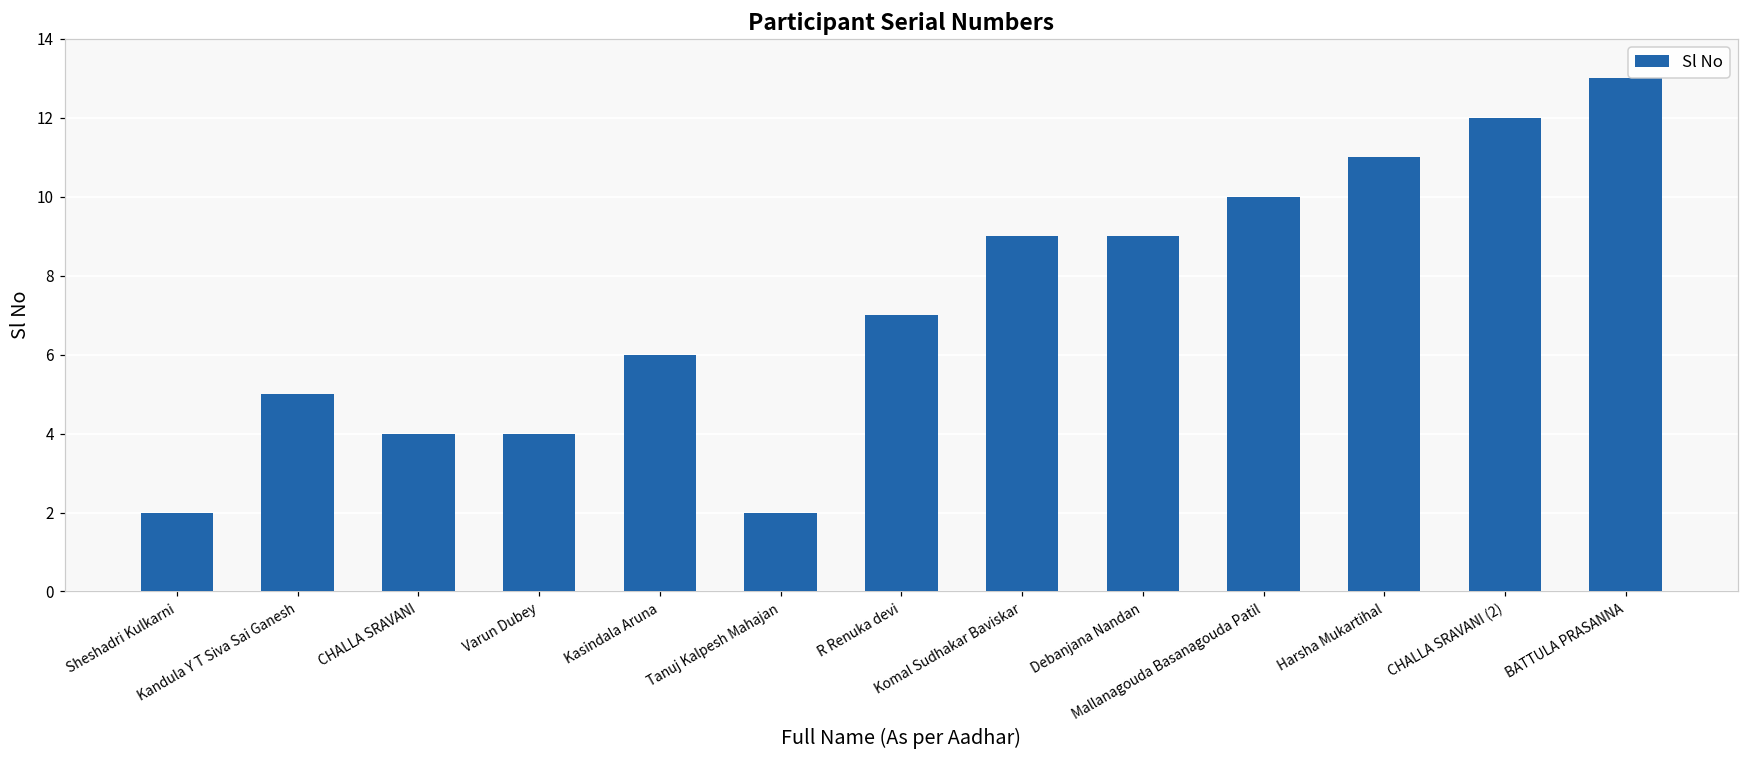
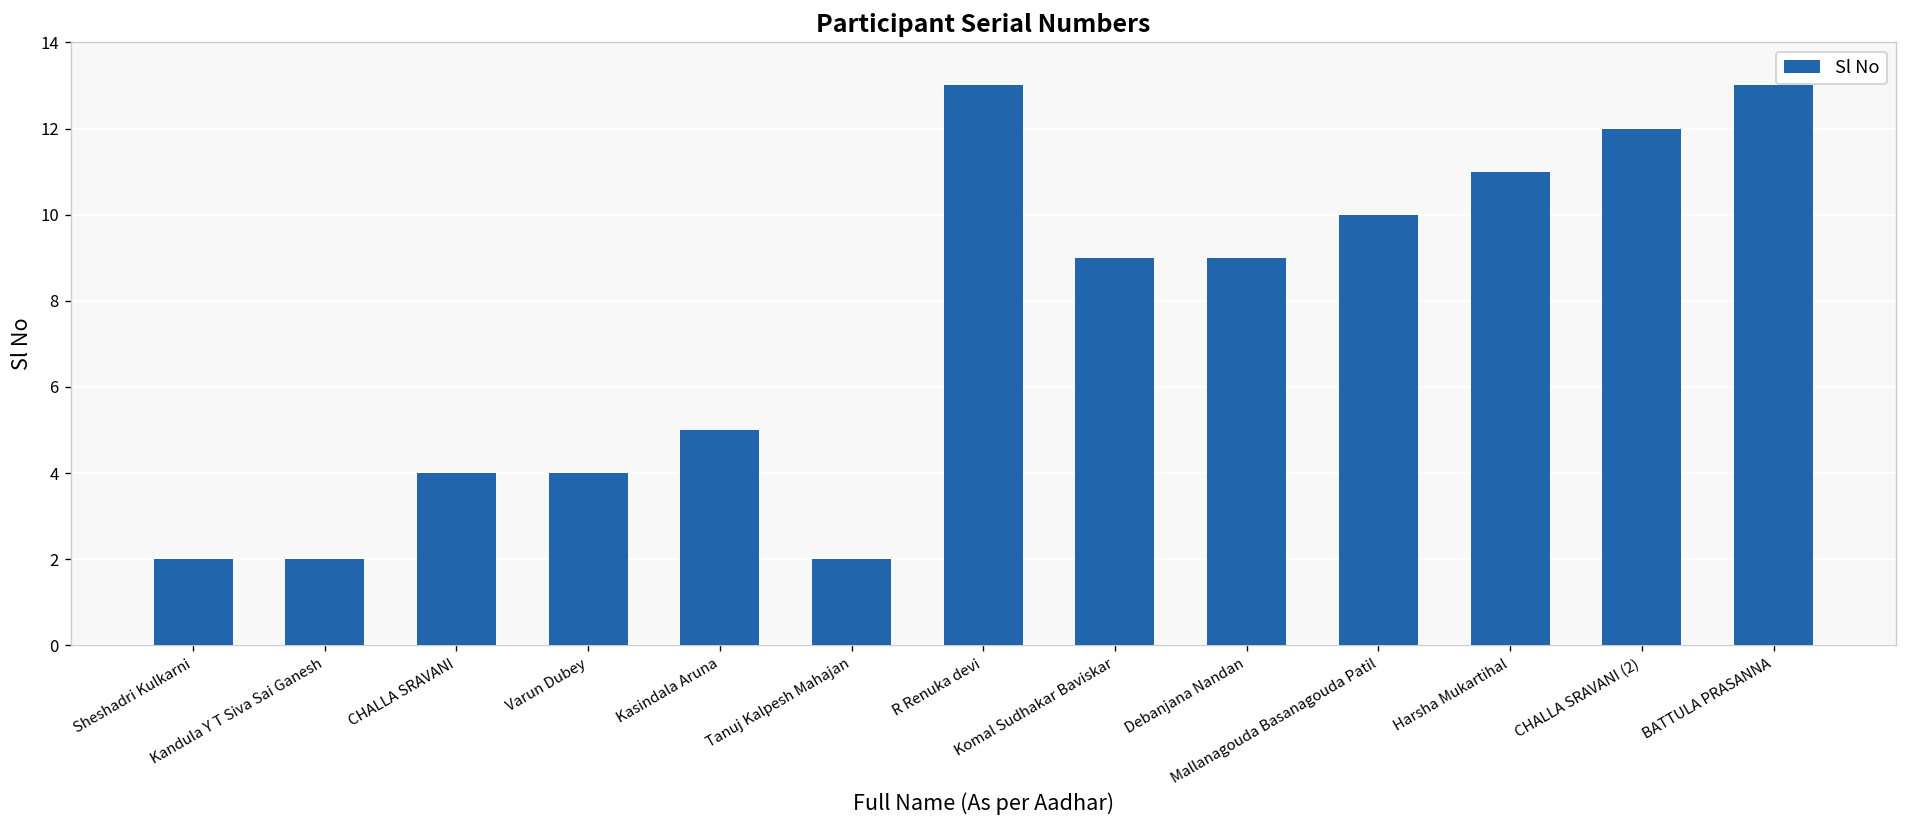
  {
    "Sheshadri Kulkarni": 2,
-   "Kandula Y T Siva Sai Ganesh": 5,
+   "Kandula Y T Siva Sai Ganesh": 2,
    "CHALLA SRAVANI": 4,
    "Varun Dubey": 4,
-   "Kasindala Aruna": 6,
+   "Kasindala Aruna": 5,
    "Tanuj Kalpesh Mahajan": 2,
-   "R Renuka devi": 7,
+   "R Renuka devi": 13,
    "Komal Sudhakar Baviskar": 9,
    "Debanjana Nandan": 9,
    "Mallanagouda Basanagouda Patil": 10,
    "Harsha Mukartihal": 11,
    "CHALLA SRAVANI (2)": 12,
    "BATTULA PRASANNA": 13
  }
